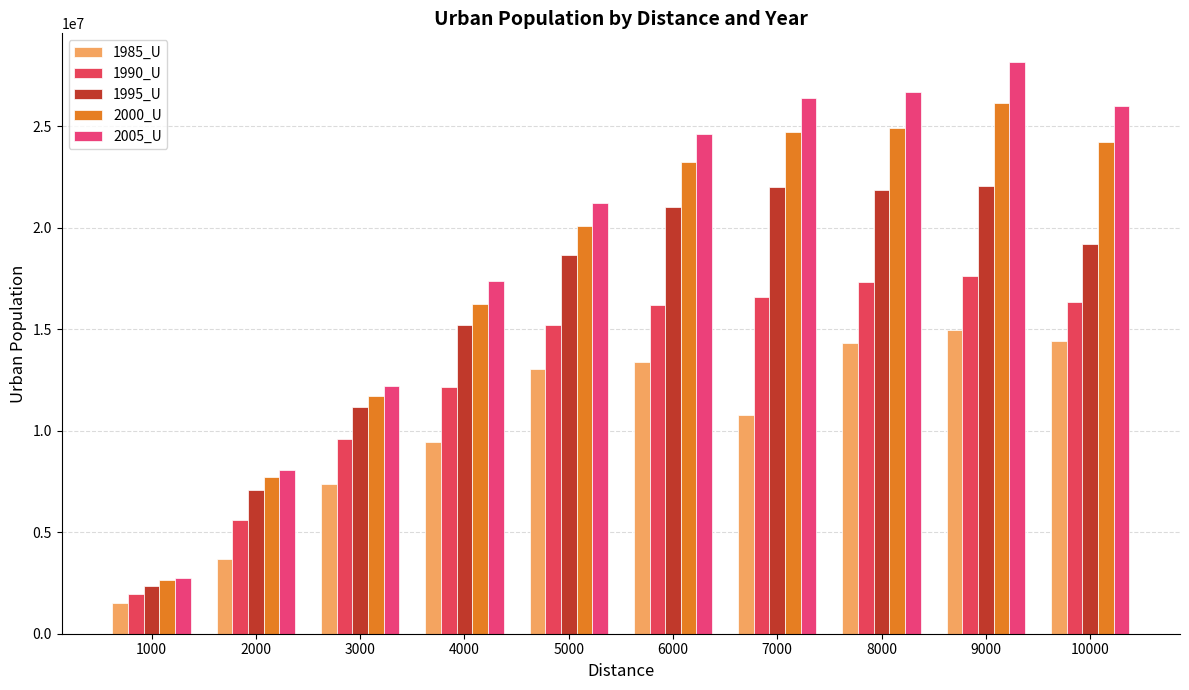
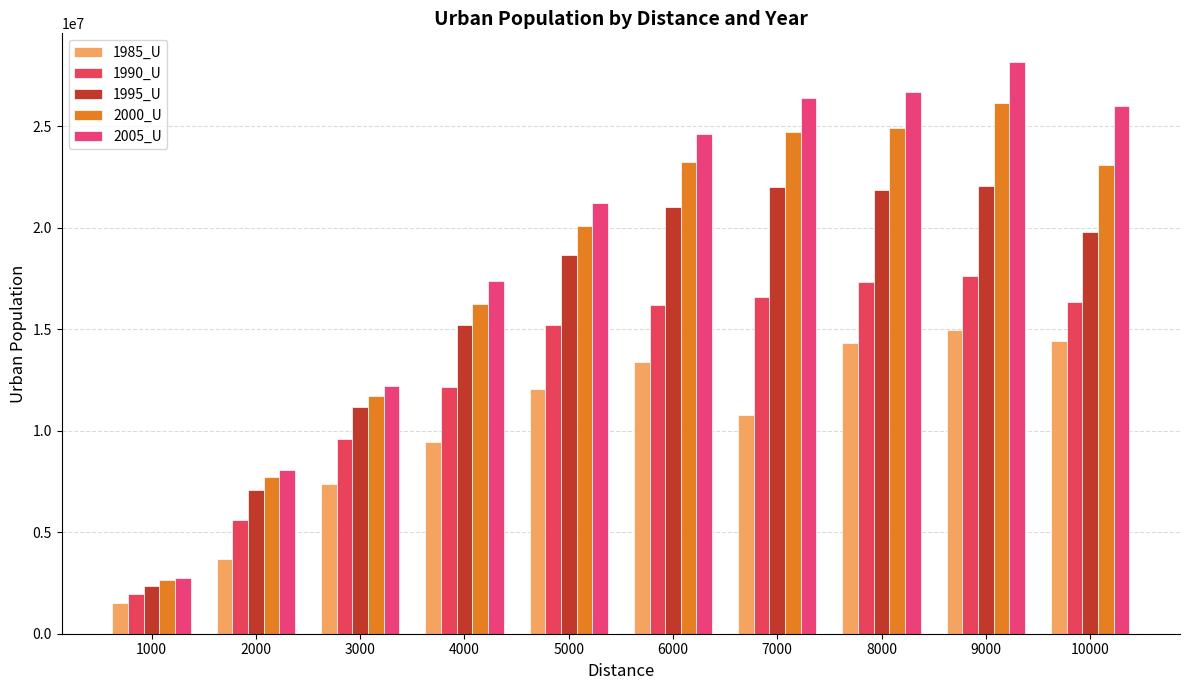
  {
    "1985_U": {
      "1000": 1500000,
      "2000": 3700000,
      "3000": 7400000,
      "4000": 9400000,
-     "5000": 13000000,
+     "5000": 12100000,
      "6000": 13400000,
      "7000": 10800000,
      "8000": 14300000,
      "9000": 14900000,
      "10000": 14400000
    },
    "1995_U": {
      "1000": 2300000,
      "2000": 7100000,
      "3000": 11200000,
      "4000": 15200000,
      "5000": 18600000,
      "6000": 21000000,
      "7000": 22000000,
      "8000": 21900000,
      "9000": 22100000,
-     "10000": 19200000
+     "10000": 19800000
    },
    "2000_U": {
      "1000": 2600000,
      "2000": 7700000,
      "3000": 11700000,
      "4000": 16300000,
      "5000": 20100000,
      "6000": 23200000,
      "7000": 24700000,
      "8000": 24900000,
      "9000": 26100000,
-     "10000": 24200000
+     "10000": 23100000
    }
  }
